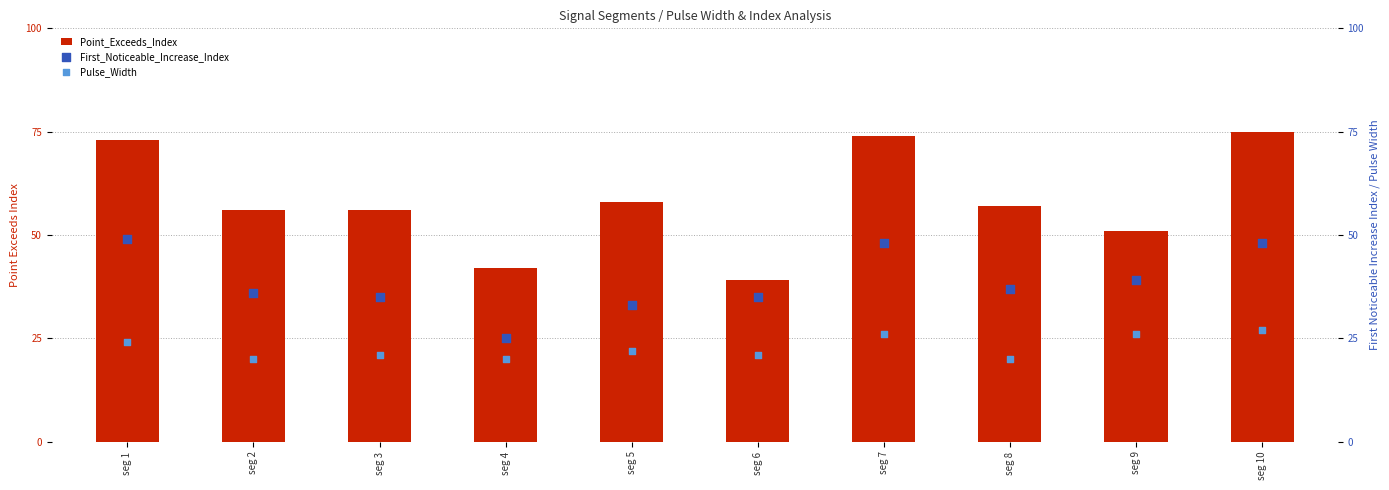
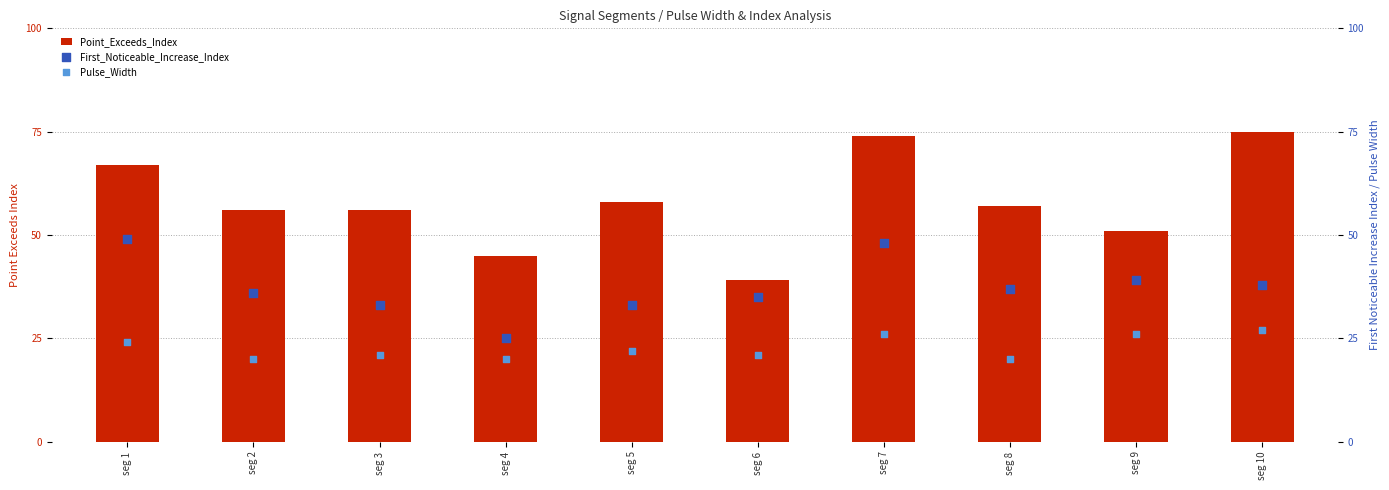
  {
    "Point_Exceeds_Index": {
-     "seg 1": 73,
+     "seg 1": 67,
      "seg 2": 56,
      "seg 3": 56,
-     "seg 4": 42,
+     "seg 4": 45,
      "seg 5": 58,
      "seg 6": 39,
      "seg 7": 74,
      "seg 8": 57,
      "seg 9": 51,
      "seg 10": 75
    },
    "First_Noticeable_Increase_Index": {
-     "seg 3": 35,
-     "seg 10": 48
+     "seg 3": 33,
+     "seg 10": 38
    }
  }
